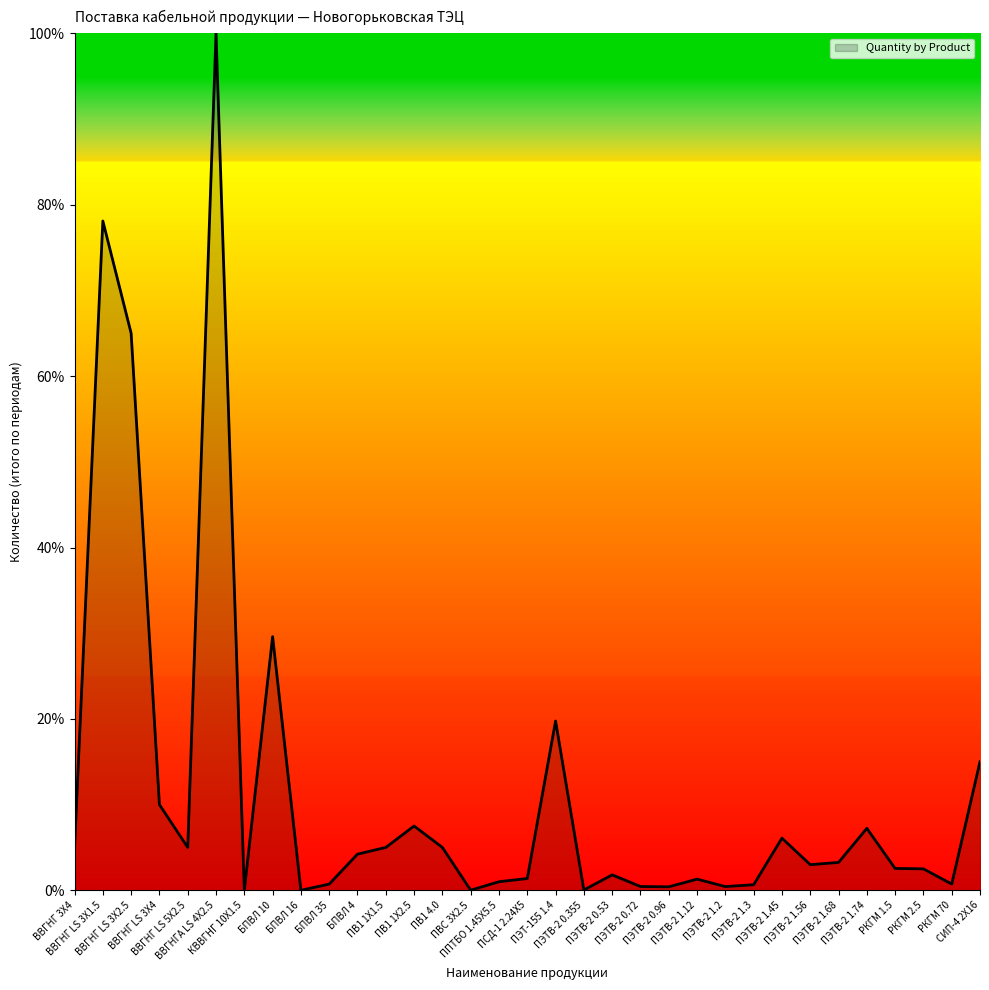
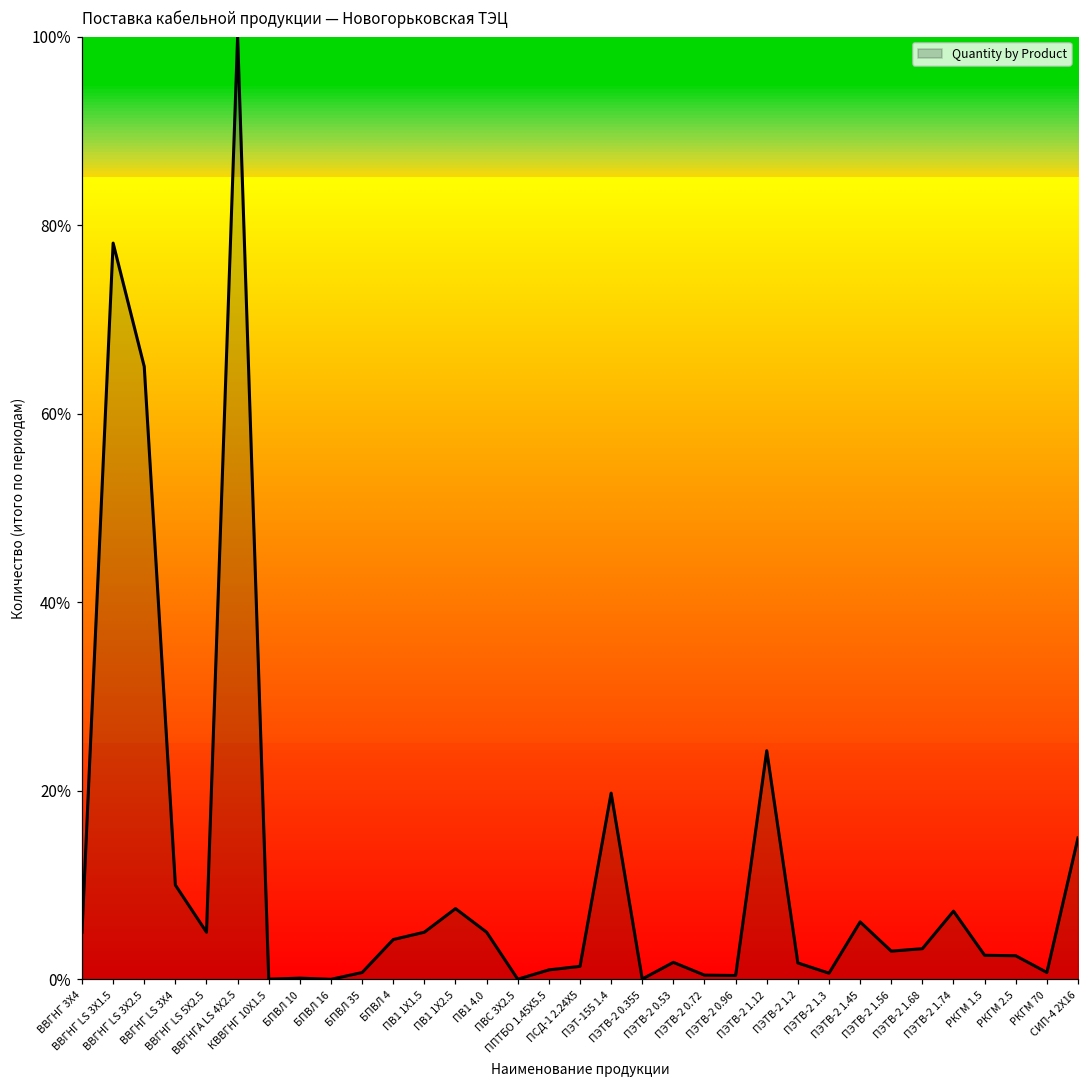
  {
    "ВВГНГ 3Х4": "5%",
    "ВВГНГ LS 3Х1.5": "78%",
    "ВВГНГ LS 3Х2.5": "65%",
    "ВВГНГ LS 3Х4": "10%",
    "ВВГНГ LS 5Х2.5": "5%",
    "ВВГНГА LS 4Х2.5": "100%",
    "КВВГНГ 10Х1.5": "0%",
-   "БПВЛ 10": "30%",
+   "БПВЛ 10": "0%",
    "БПВЛ 16": "0%",
    "БПВЛ 35": "1%",
    "БПВЛ 4": "4%",
    "ПВ1 1Х1.5": "5%",
    "ПВ1 1Х2.5": "8%",
    "ПВ1 4.0": "5%",
    "ПВС 3Х2.5": "0%",
    "ППТБО 1.45Х5.5": "1%",
    "ПСД-1 2.24Х5": "1%",
    "ПЭТ-155 1.4": "20%",
    "ПЭТВ-2 0.355": "0%",
    "ПЭТВ-2 0.53": "2%",
    "ПЭТВ-2 0.72": "0%",
    "ПЭТВ-2 0.96": "0%",
-   "ПЭТВ-2 1.12": "1%",
-   "ПЭТВ-2 1.2": "0%",
+   "ПЭТВ-2 1.12": "24%",
+   "ПЭТВ-2 1.2": "2%",
    "ПЭТВ-2 1.3": "1%",
    "ПЭТВ-2 1.45": "6%",
    "ПЭТВ-2 1.56": "3%",
    "ПЭТВ-2 1.68": "3%",
    "ПЭТВ-2 1.74": "7%",
    "РКГМ 1.5": "3%",
    "РКГМ 2.5": "3%",
    "РКГМ 70": "1%",
    "СИП-4 2Х16": "15%"
  }
